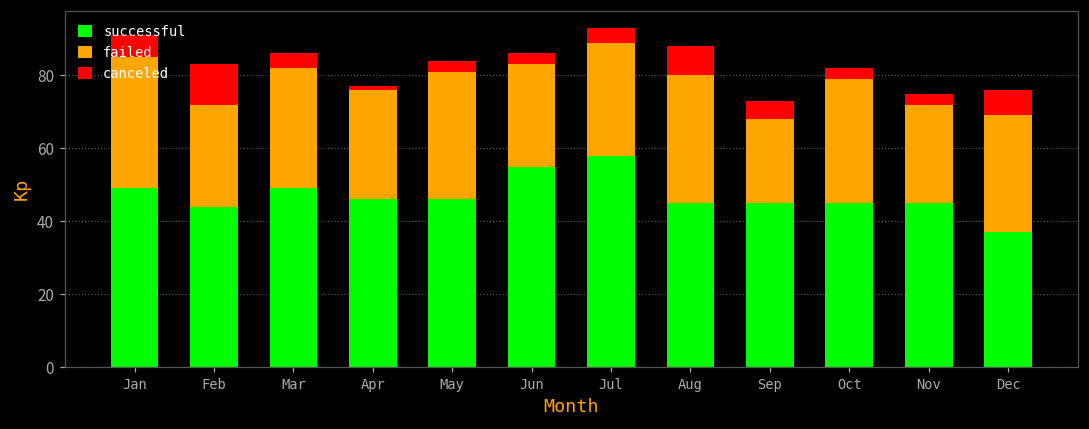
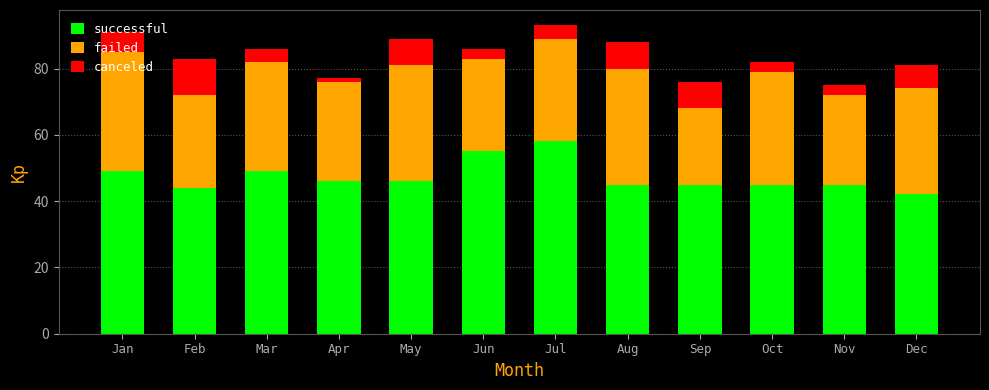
  {
    "successful": {
      "Jan": 49,
      "Feb": 44,
      "Mar": 49,
      "Apr": 46,
      "May": 46,
      "Jun": 55,
      "Jul": 58,
      "Aug": 45,
      "Sep": 45,
      "Oct": 45,
      "Nov": 45,
-     "Dec": 37
+     "Dec": 42
    },
    "failed": {
      "Jan": 36,
      "Feb": 28,
      "Mar": 33,
      "Apr": 30,
      "May": 35,
      "Jun": 28,
      "Jul": 31,
      "Aug": 35,
      "Sep": 23,
      "Oct": 34,
      "Nov": 27,
      "Dec": 32
    },
    "canceled": {
      "Jan": 6,
      "Feb": 11,
      "Mar": 4,
      "Apr": 1,
-     "May": 3,
+     "May": 8,
      "Jun": 3,
      "Jul": 4,
      "Aug": 8,
-     "Sep": 5,
+     "Sep": 8,
      "Oct": 3,
      "Nov": 3,
      "Dec": 7
    }
  }
